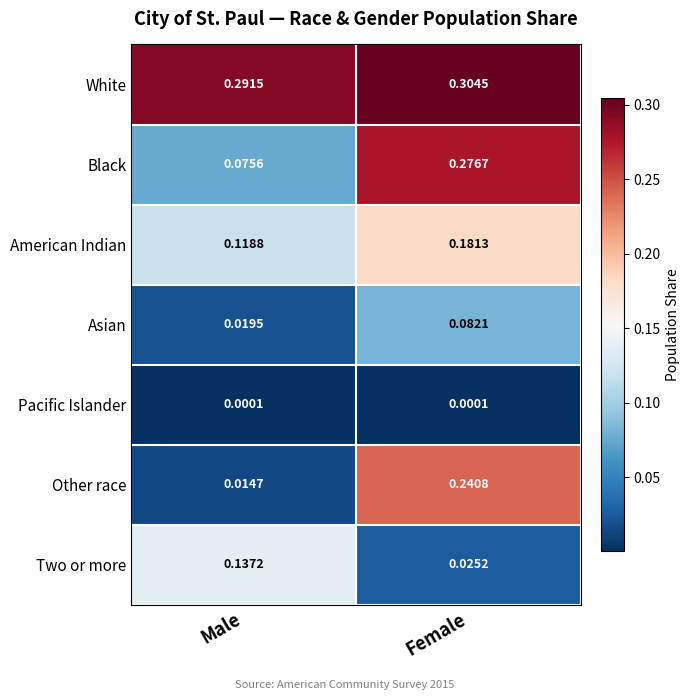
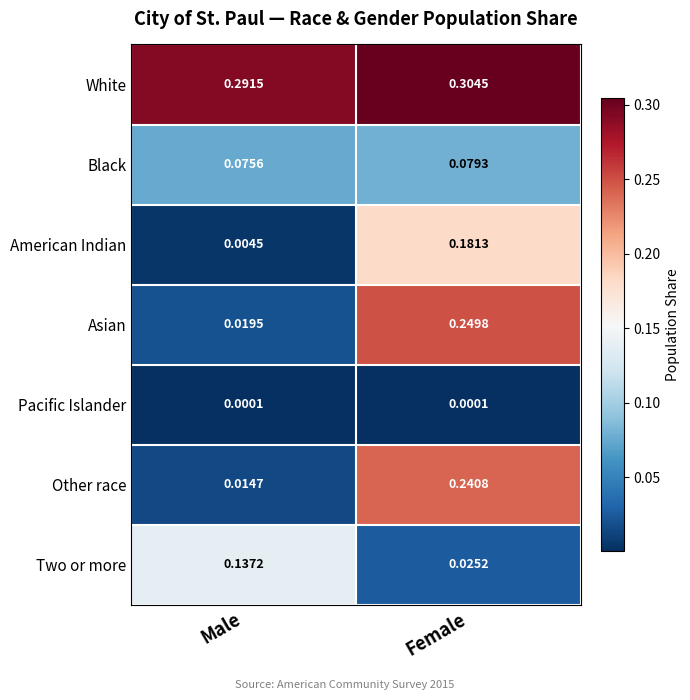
  {
    "White": {
      "Male": 0.2915,
      "Female": 0.3045
    },
    "Black": {
      "Male": 0.0756,
-     "Female": 0.2767
+     "Female": 0.0793
    },
    "American Indian": {
-     "Male": 0.1188,
+     "Male": 0.0045,
      "Female": 0.1813
    },
    "Asian": {
      "Male": 0.0195,
-     "Female": 0.0821
+     "Female": 0.2498
    },
    "Pacific Islander": {
      "Male": 0.0001,
      "Female": 0.0001
    },
    "Other race": {
      "Male": 0.0147,
      "Female": 0.2408
    },
    "Two or more": {
      "Male": 0.1372,
      "Female": 0.0252
    }
  }
